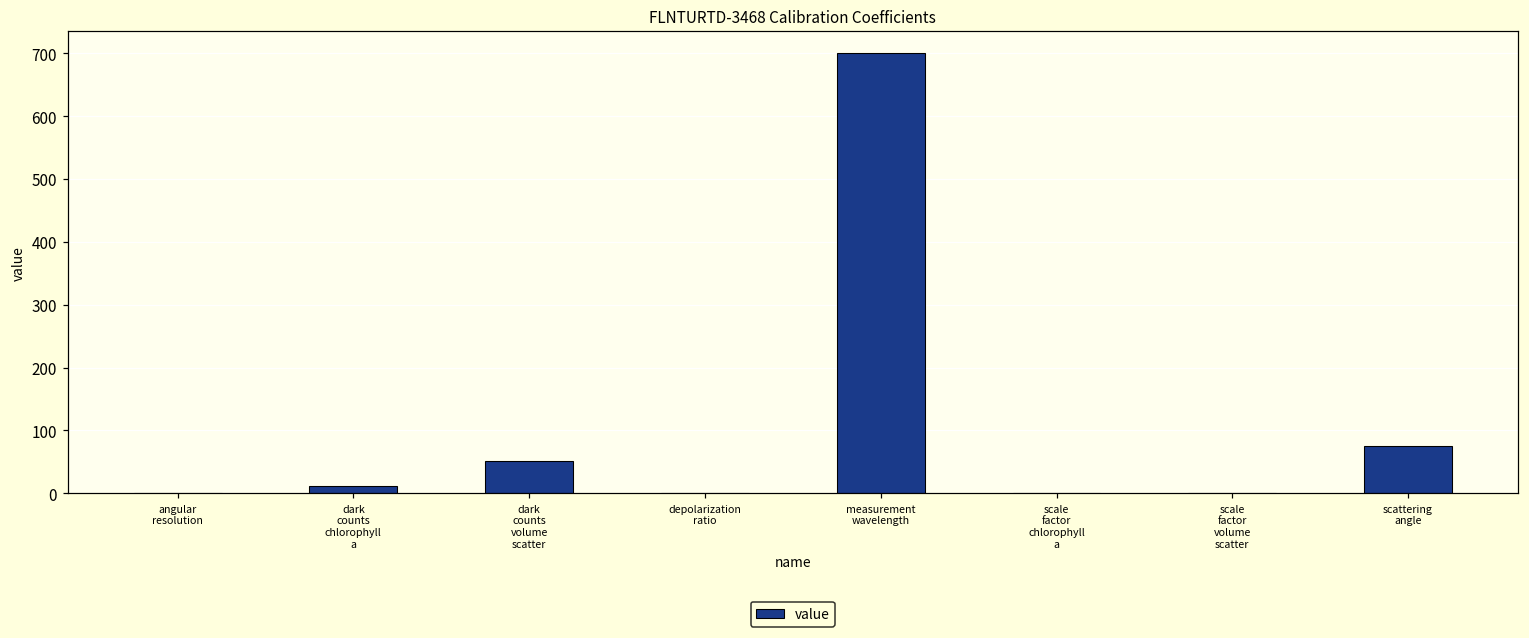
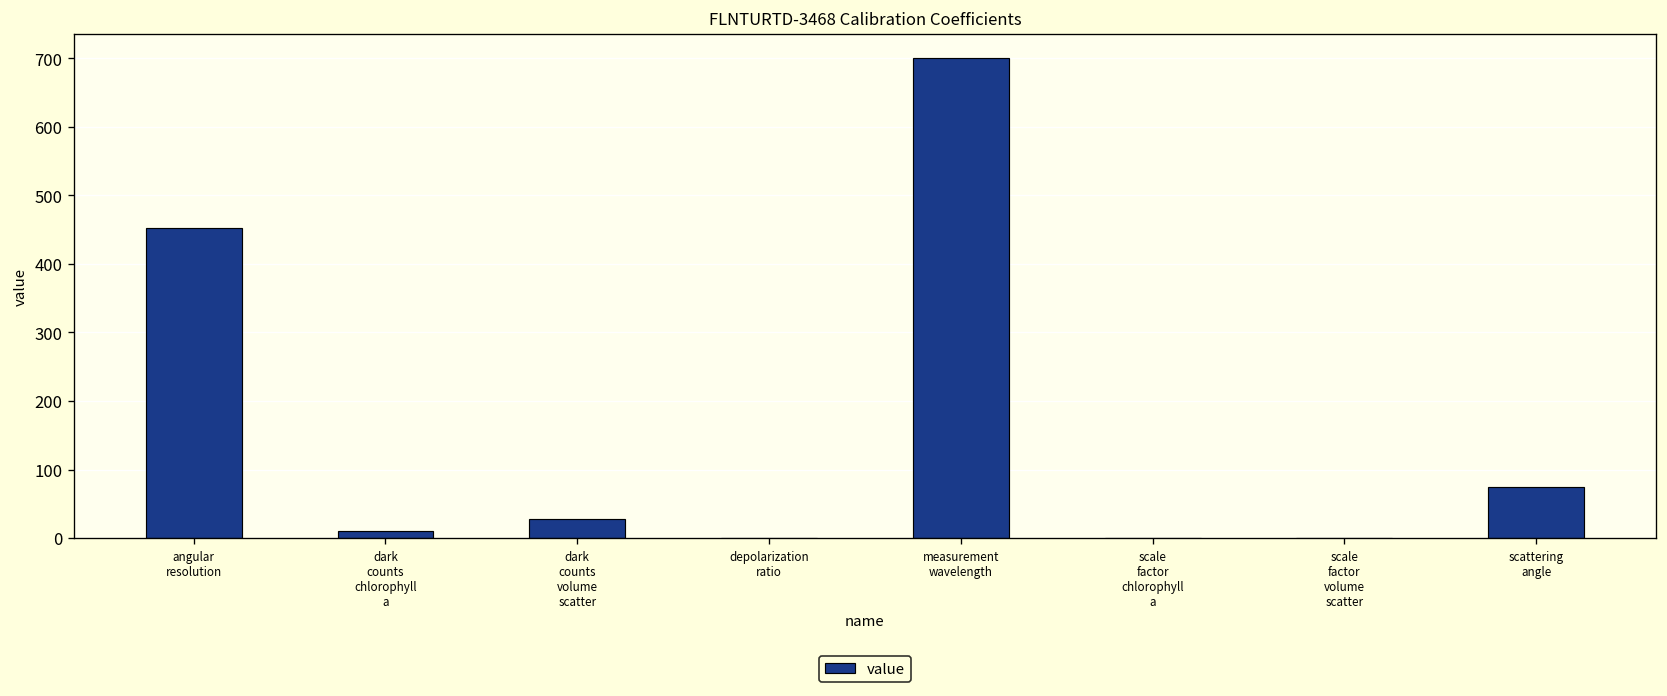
  {
-   "angular resolution": 0,
+   "angular resolution": 450,
    "dark counts chlorophyll a": 10,
-   "dark counts volume scatter": 50,
+   "dark counts volume scatter": 30,
    "measurement wavelength": 700,
    "scattering angle": 80
  }
